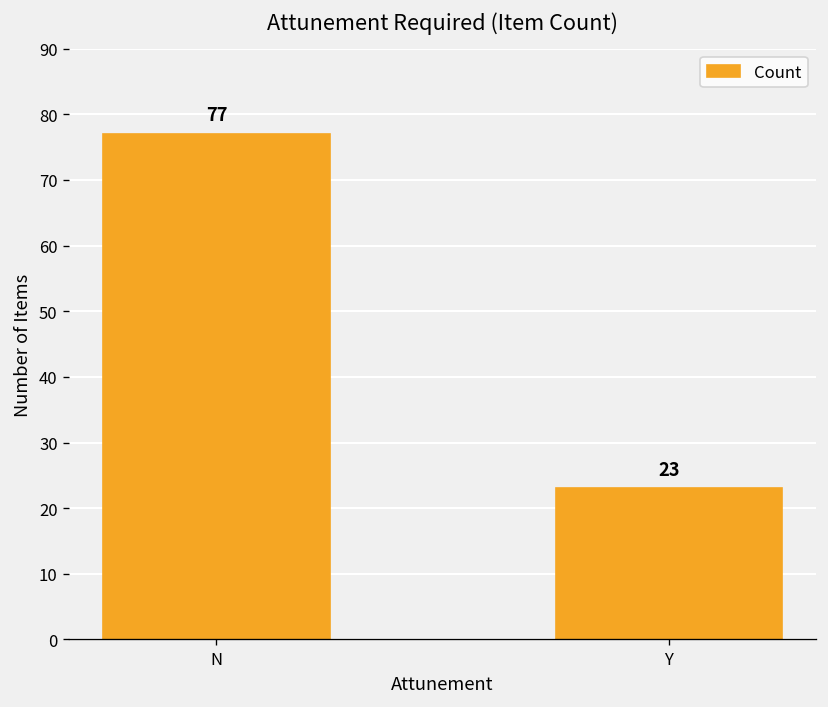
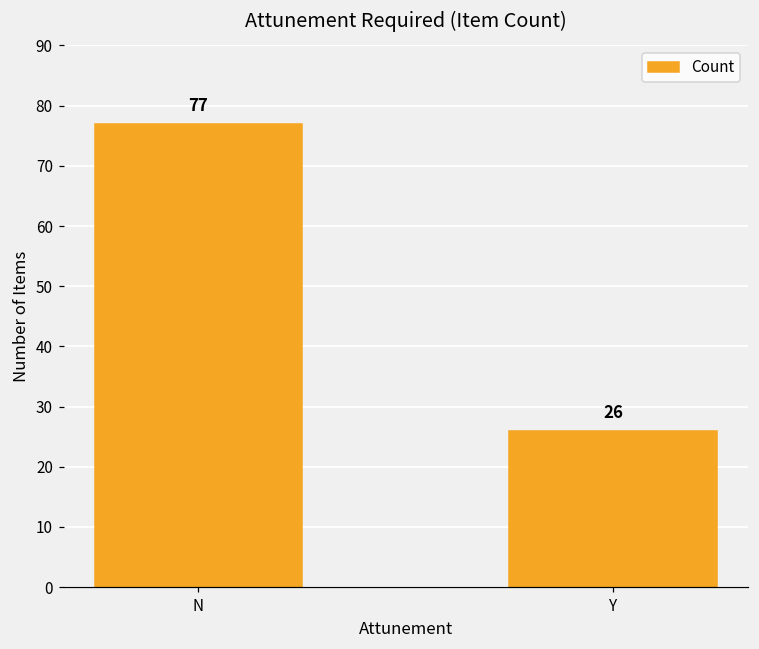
  {
    "N": 77,
-   "Y": 23
+   "Y": 26
  }
